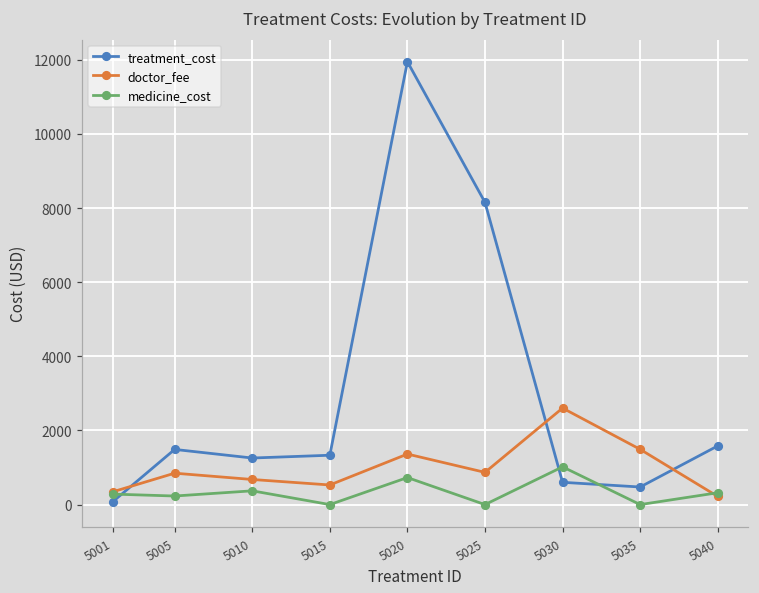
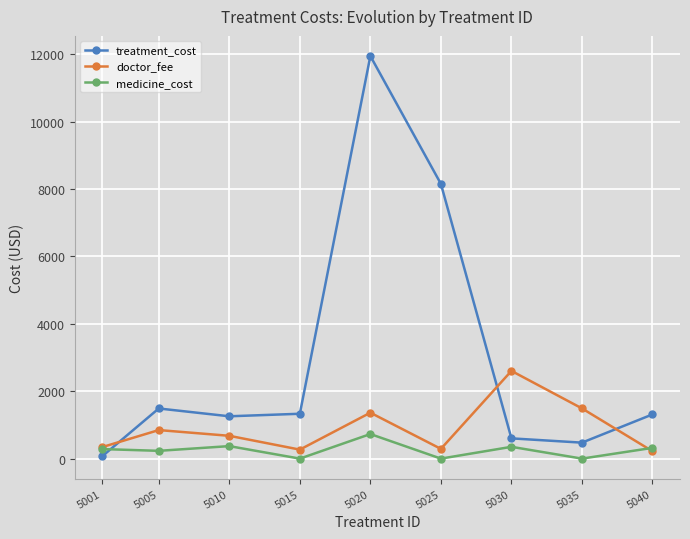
  {
    "treatment_cost": {
      "5001": 100,
      "5005": 1500,
      "5010": 1300,
      "5015": 1300,
      "5020": 11900,
      "5025": 8200,
      "5030": 600,
      "5035": 500,
-     "5040": 1600
+     "5040": 1300
    },
    "doctor_fee": {
      "5005": 800,
      "5010": 700,
-     "5015": 500,
+     "5015": 300,
      "5020": 1400,
-     "5025": 900,
+     "5025": 300,
      "5030": 2600,
      "5035": 1500,
      "5040": 200
    },
    "medicine_cost": {
      "5005": 200,
      "5010": 400,
      "5015": 0,
      "5020": 700,
      "5025": 0,
-     "5030": 1000,
+     "5030": 400,
      "5035": 0,
      "5040": 300
    }
  }
